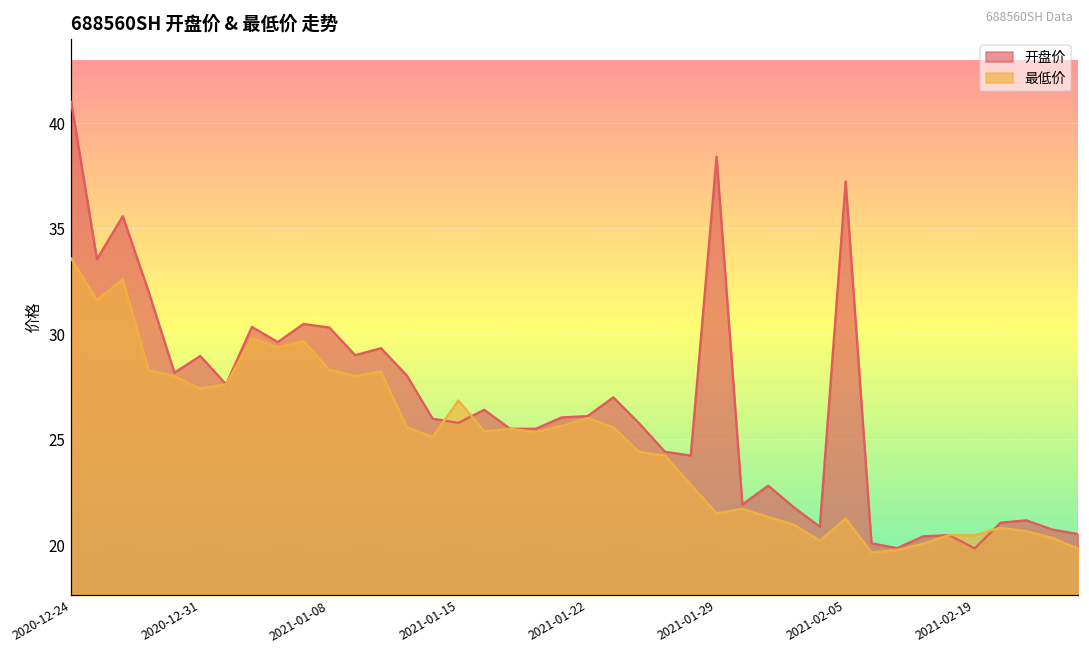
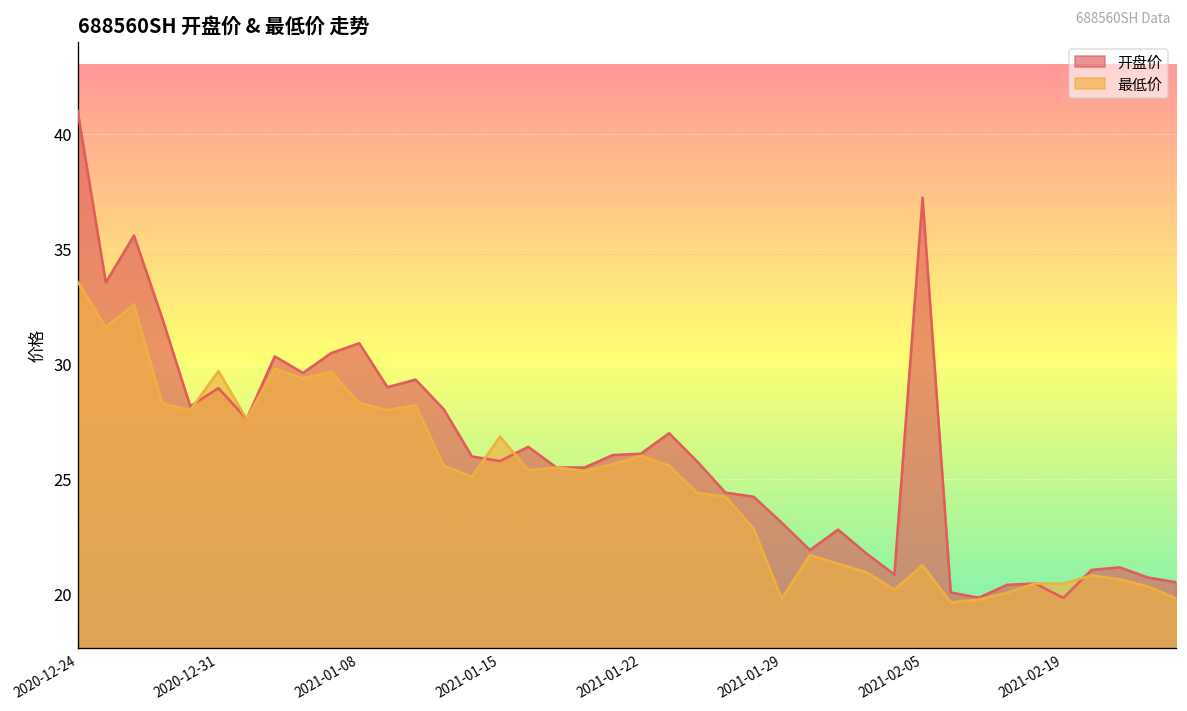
  {
    "开盘价": {
      "2020-12-24": 41.0,
      "2020-12-31": 29.0,
-     "2021-01-08": 30.3,
+     "2021-01-08": 30.9,
      "2021-01-15": 25.8,
-     "2021-01-29": 38.4,
+     "2021-01-29": 23.1,
      "2021-02-05": 37.2,
      "2021-02-19": 19.8
    },
    "最低价": {
      "2020-12-24": 33.6,
-     "2020-12-31": 27.4,
+     "2020-12-31": 29.7,
      "2021-01-08": 28.3,
      "2021-01-15": 26.8,
-     "2021-01-29": 21.5,
+     "2021-01-29": 19.8,
      "2021-02-05": 21.3,
      "2021-02-19": 20.5
    }
  }
